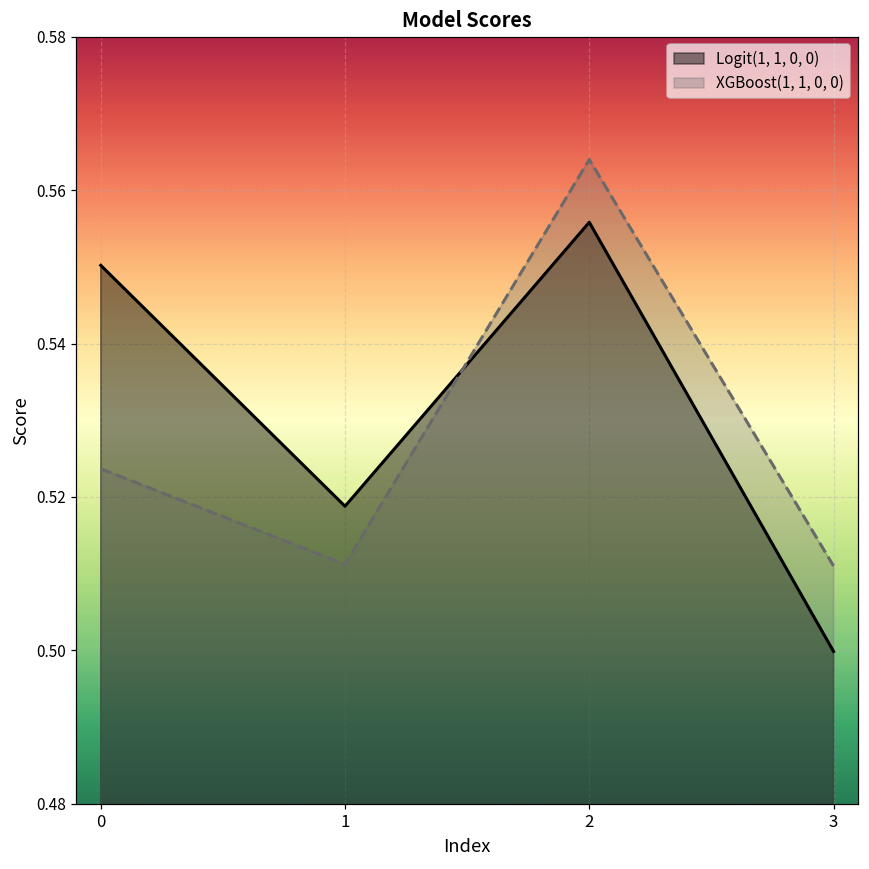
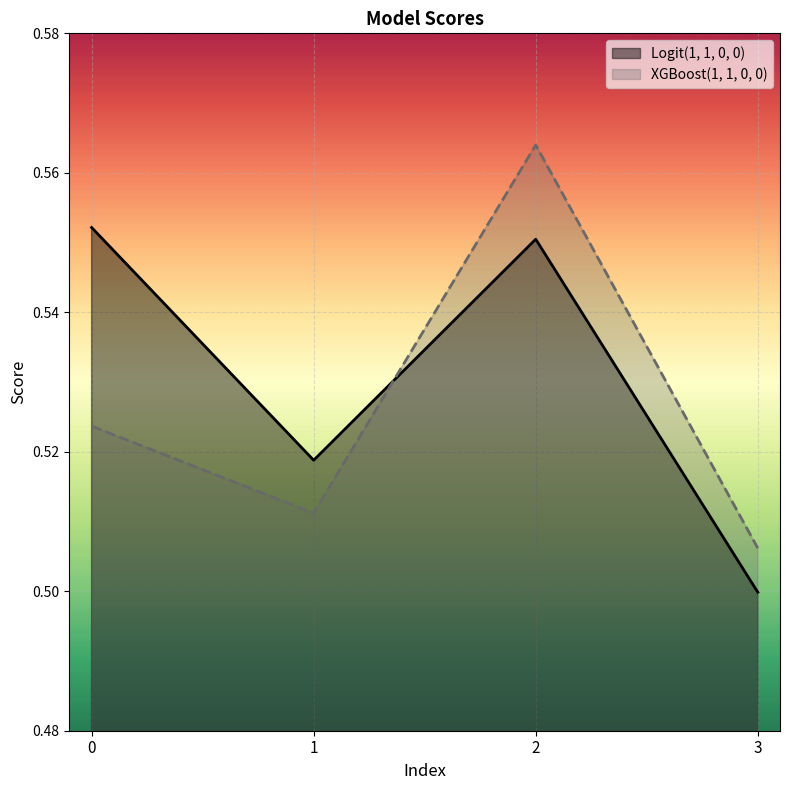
  {
    "Logit(1, 1, 0, 0)": {
-     "0": 0.550,
+     "0": 0.552,
      "1": 0.519,
-     "2": 0.556,
+     "2": 0.550,
      "3": 0.500
    },
    "XGBoost(1, 1, 0, 0)": {
      "0": 0.524,
      "1": 0.511,
      "2": 0.564,
-     "3": 0.511
+     "3": 0.506
    }
  }
